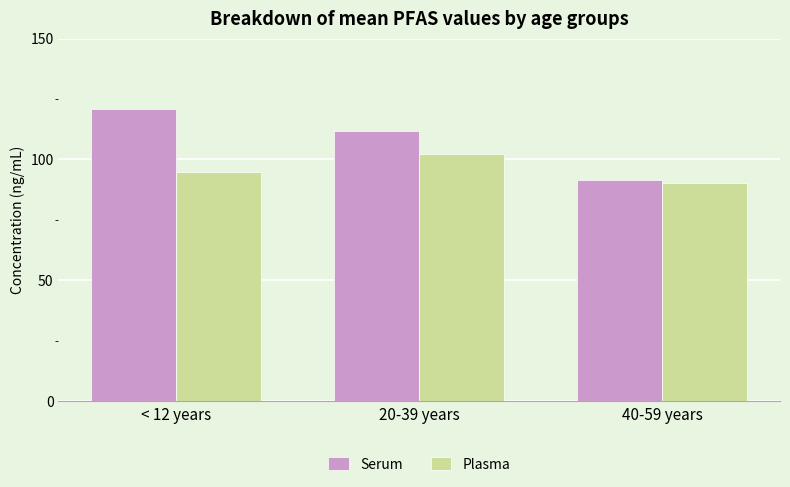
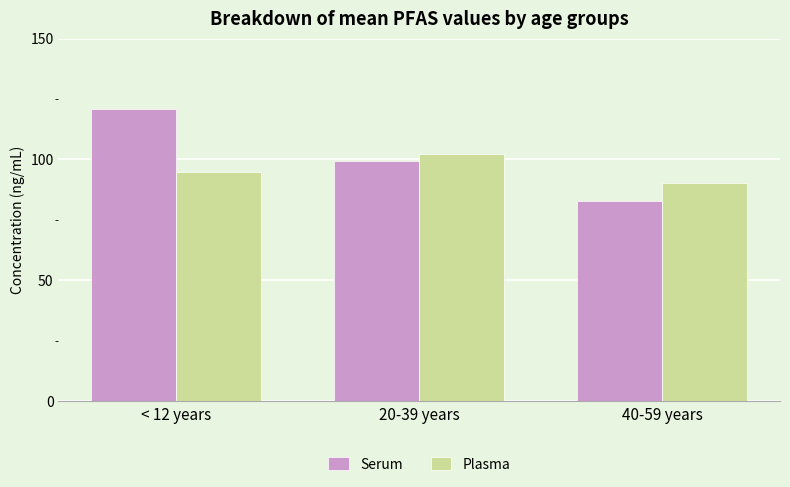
  {
    "Serum": {
      "< 12 years": 121,
-     "20-39 years": 112,
-     "40-59 years": 92
+     "20-39 years": 99,
+     "40-59 years": 83
    },
    "Plasma": {
      "< 12 years": 95,
      "20-39 years": 102,
      "40-59 years": 90
    }
  }
